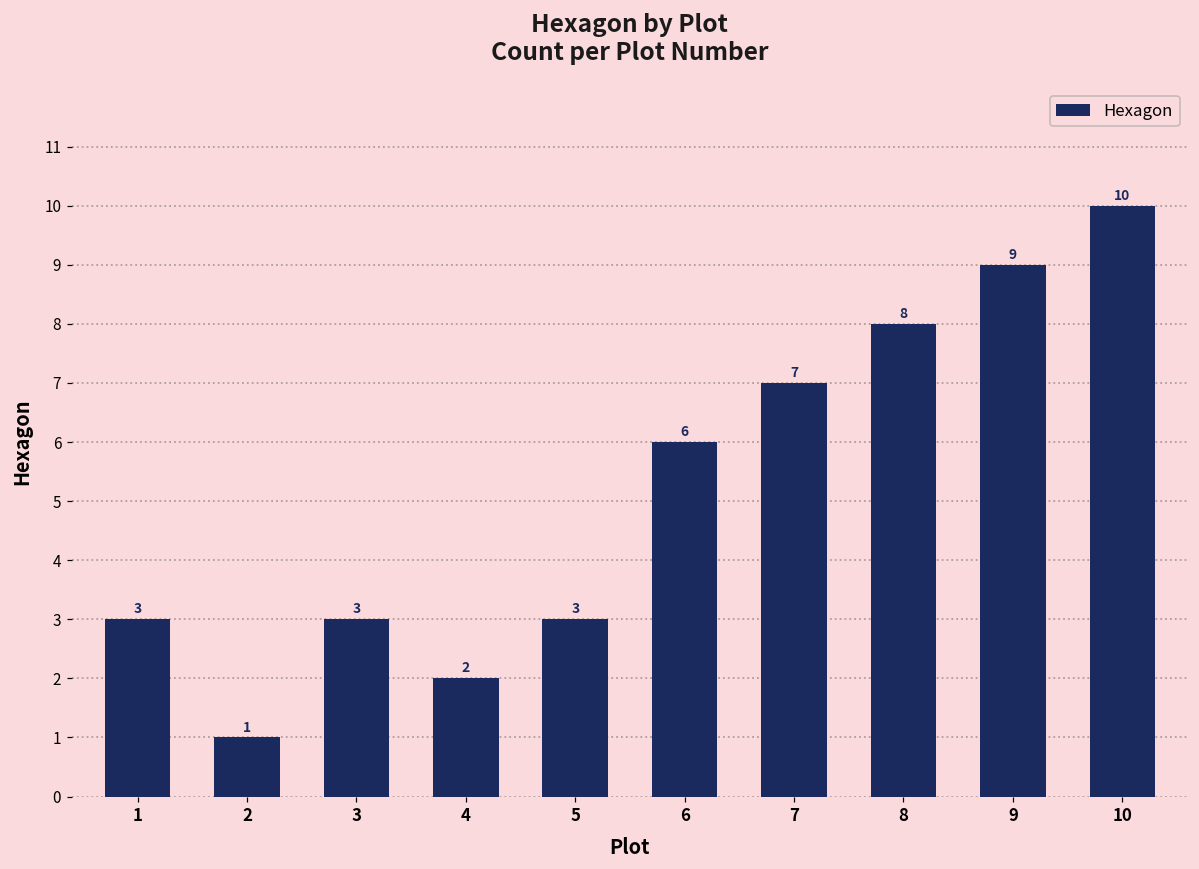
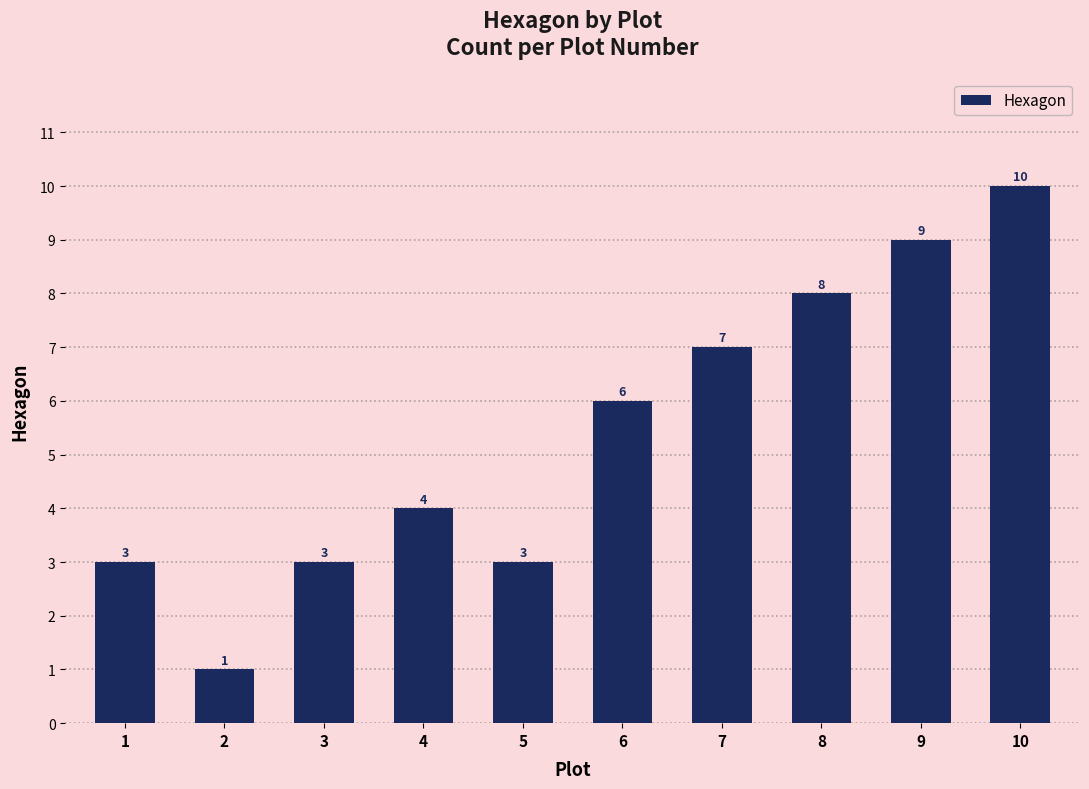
  {
    "1": 3,
    "2": 1,
    "3": 3,
-   "4": 2,
+   "4": 4,
    "5": 3,
    "6": 6,
    "7": 7,
    "8": 8,
    "9": 9,
    "10": 10
  }
